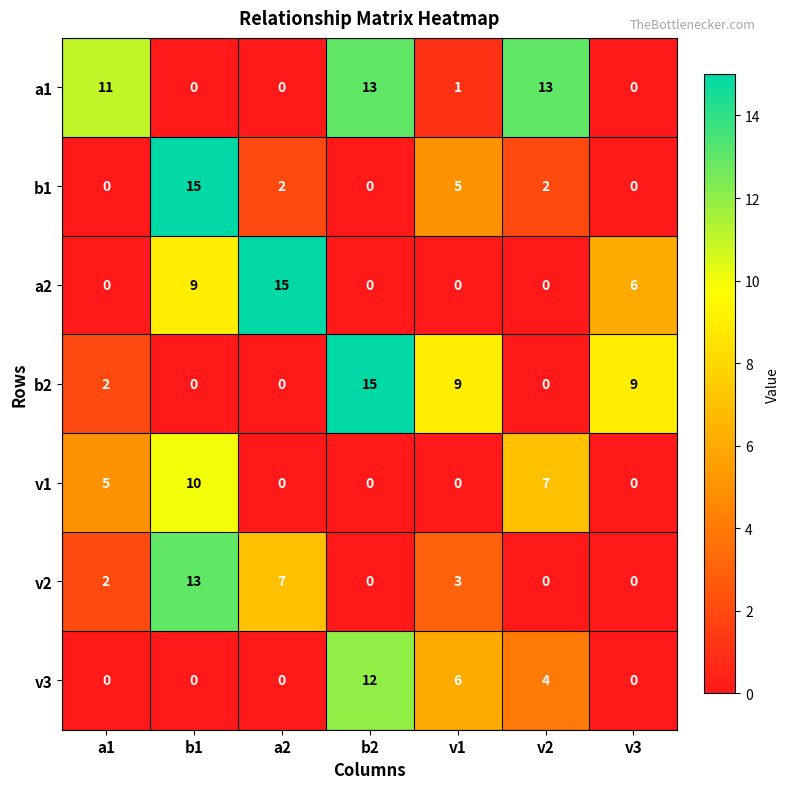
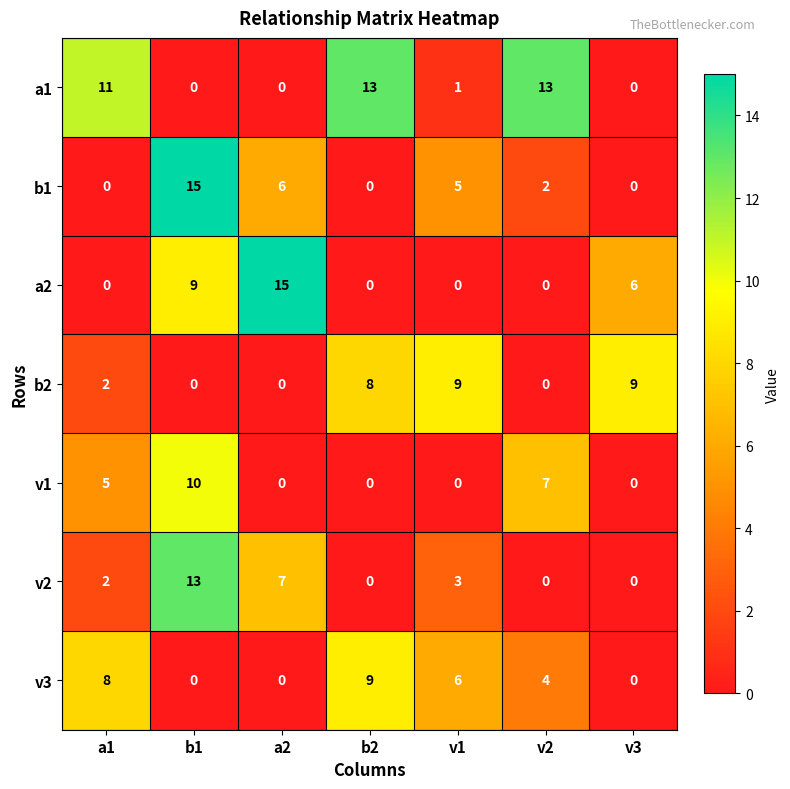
  {
    "a1": {
      "a1": 11,
      "b1": 0,
      "a2": 0,
      "b2": 13,
      "v1": 1,
      "v2": 13,
      "v3": 0
    },
    "b1": {
      "a1": 0,
      "b1": 15,
-     "a2": 2,
+     "a2": 6,
      "b2": 0,
      "v1": 5,
      "v2": 2,
      "v3": 0
    },
    "a2": {
      "a1": 0,
      "b1": 9,
      "a2": 15,
      "b2": 0,
      "v1": 0,
      "v2": 0,
      "v3": 6
    },
    "b2": {
      "a1": 2,
      "b1": 0,
      "a2": 0,
-     "b2": 15,
+     "b2": 8,
      "v1": 9,
      "v2": 0,
      "v3": 9
    },
    "v1": {
      "a1": 5,
      "b1": 10,
      "a2": 0,
      "b2": 0,
      "v1": 0,
      "v2": 7,
      "v3": 0
    },
    "v2": {
      "a1": 2,
      "b1": 13,
      "a2": 7,
      "b2": 0,
      "v1": 3,
      "v2": 0,
      "v3": 0
    },
    "v3": {
-     "a1": 0,
+     "a1": 8,
      "b1": 0,
      "a2": 0,
-     "b2": 12,
+     "b2": 9,
      "v1": 6,
      "v2": 4,
      "v3": 0
    }
  }
